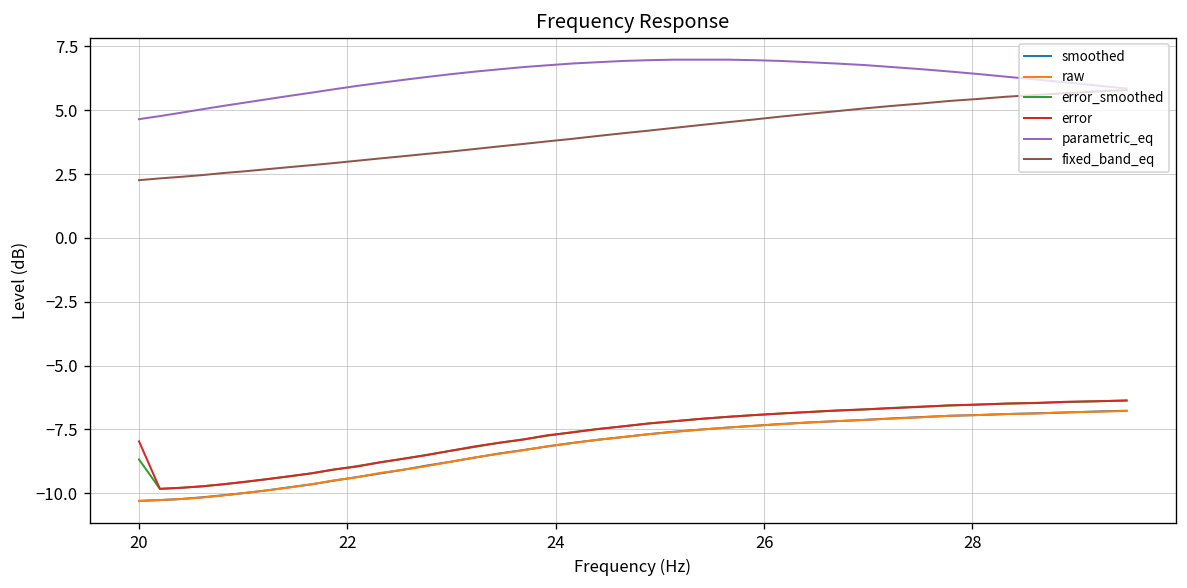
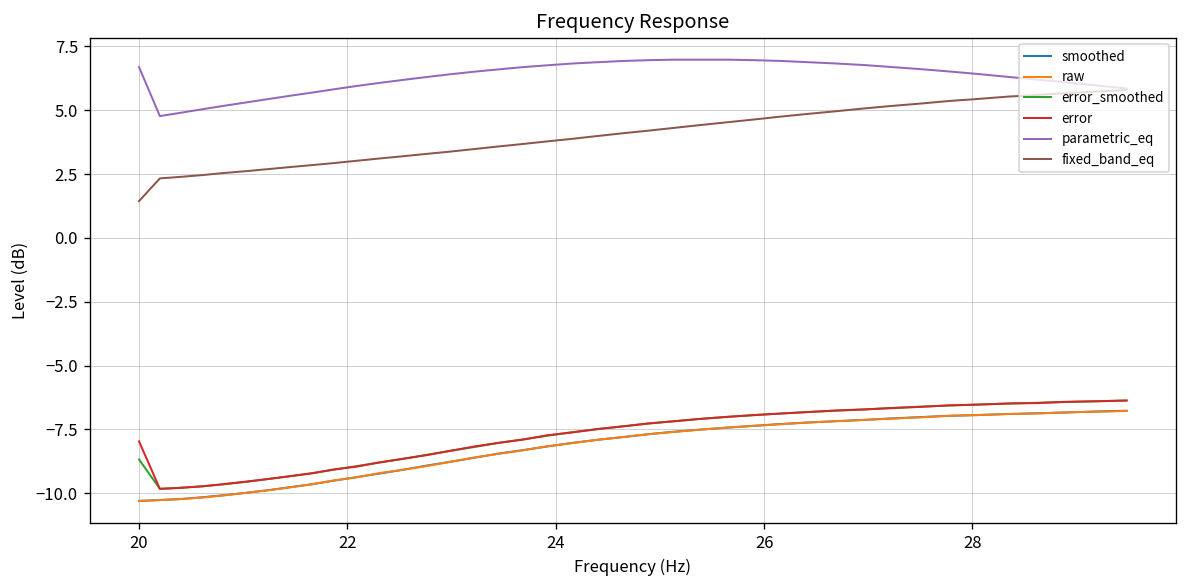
  {
    "error_smoothed": {
      "20": -8.7
    },
    "error": {
      "20": -8.0
    },
    "parametric_eq": {
-     "20": 4.7
+     "20": 6.7
    },
    "fixed_band_eq": {
-     "20": 2.3
+     "20": 1.4
    }
  }
